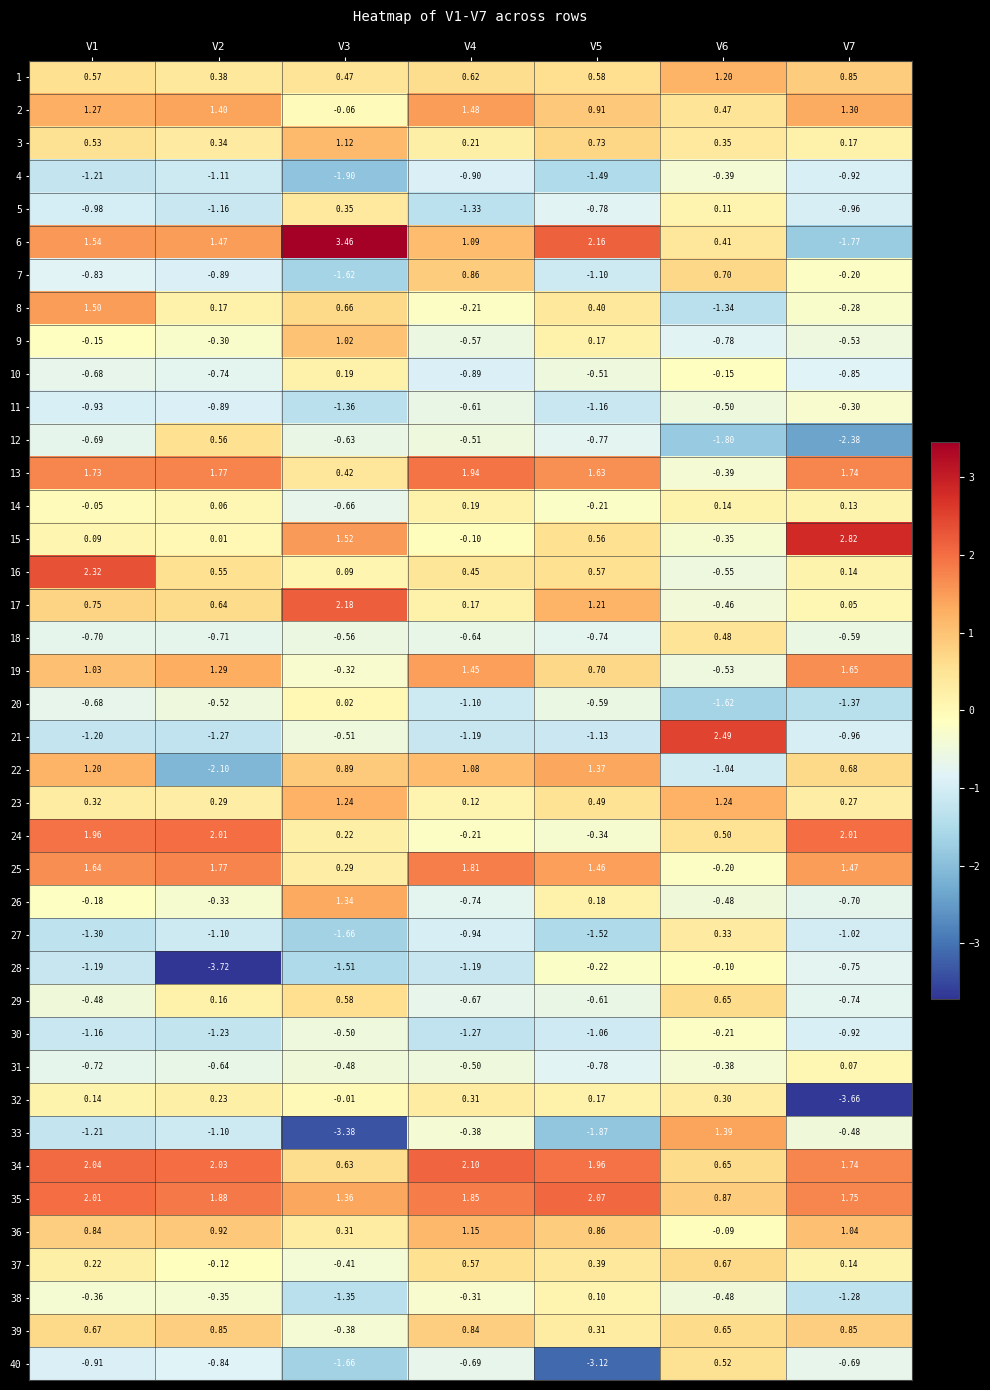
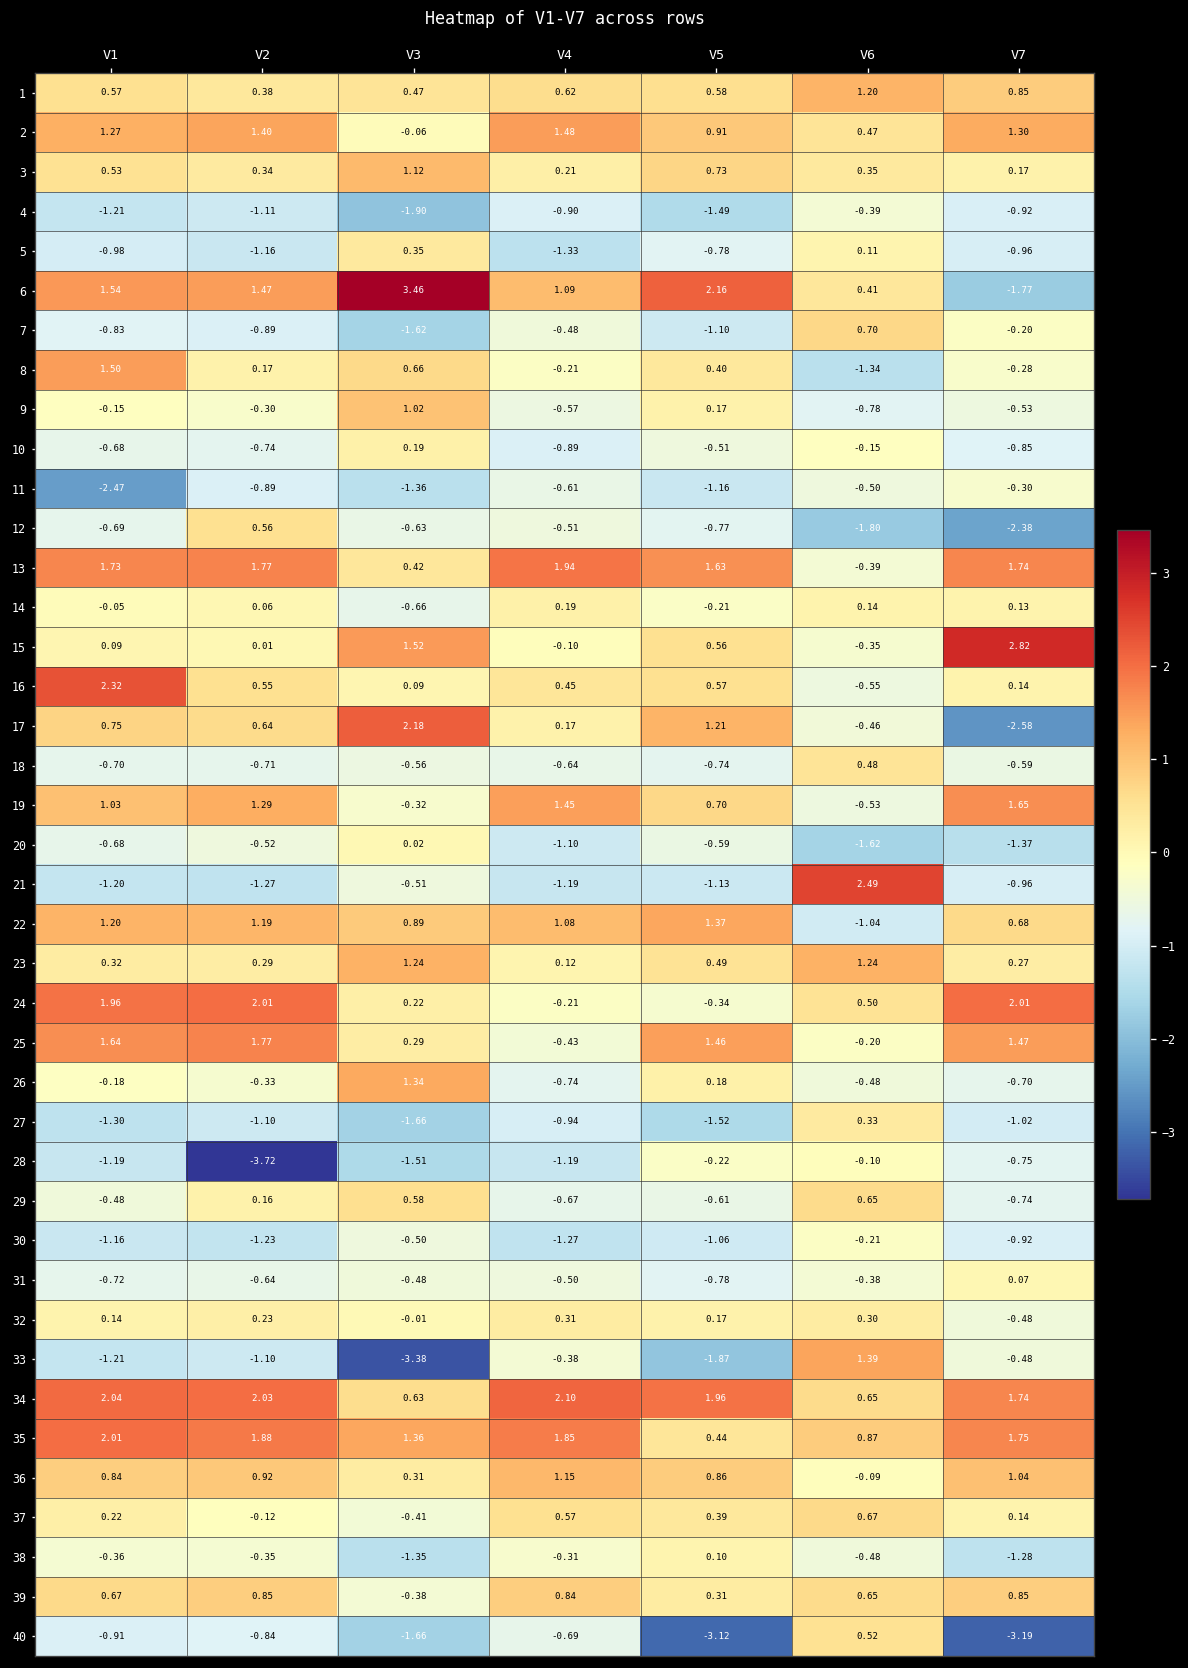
  {
    "7": {
      "V1": -0.83,
      "V2": -0.89,
      "V3": -1.62,
-     "V4": 0.86,
+     "V4": -0.48,
      "V5": -1.10,
      "V6": 0.70,
      "V7": -0.20
    },
    "11": {
-     "V1": -0.93,
+     "V1": -2.47,
      "V2": -0.89,
      "V3": -1.36,
      "V4": -0.61,
      "V5": -1.16,
      "V6": -0.50,
      "V7": -0.30
    },
    "17": {
      "V1": 0.75,
      "V2": 0.64,
      "V3": 2.18,
      "V4": 0.17,
      "V5": 1.21,
      "V6": -0.46,
-     "V7": 0.05
+     "V7": -2.58
    },
    "22": {
      "V1": 1.20,
-     "V2": -2.10,
+     "V2": 1.19,
      "V3": 0.89,
      "V4": 1.08,
      "V5": 1.37,
      "V6": -1.04,
      "V7": 0.68
    },
    "25": {
      "V1": 1.64,
      "V2": 1.77,
      "V3": 0.29,
-     "V4": 1.81,
+     "V4": -0.43,
      "V5": 1.46,
      "V6": -0.20,
      "V7": 1.47
    },
    "32": {
      "V1": 0.14,
      "V2": 0.23,
      "V3": -0.01,
      "V4": 0.31,
      "V5": 0.17,
      "V6": 0.30,
-     "V7": -3.66
+     "V7": -0.48
    },
    "35": {
      "V1": 2.01,
      "V2": 1.88,
      "V3": 1.36,
      "V4": 1.85,
-     "V5": 2.07,
+     "V5": 0.44,
      "V6": 0.87,
      "V7": 1.75
    },
    "40": {
      "V1": -0.91,
      "V2": -0.84,
      "V3": -1.66,
      "V4": -0.69,
      "V5": -3.12,
      "V6": 0.52,
-     "V7": -0.69
+     "V7": -3.19
    }
  }
